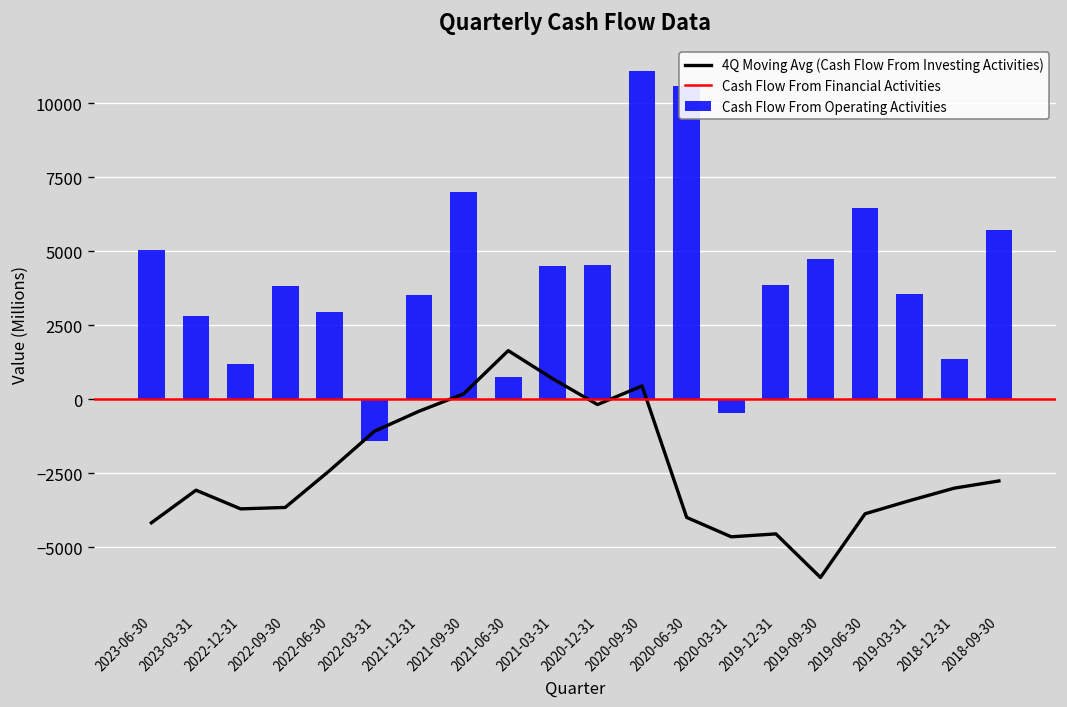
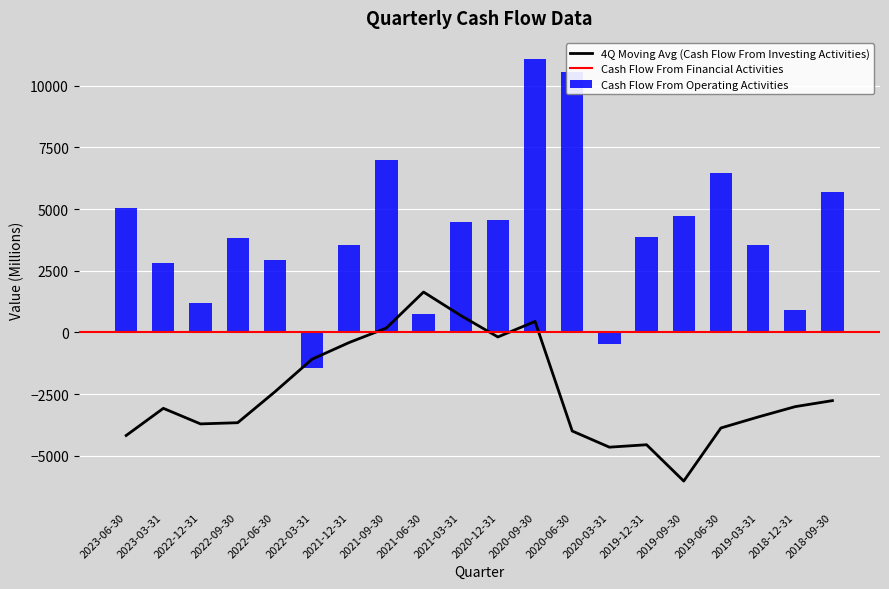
  {
    "4Q Moving Avg (Cash Flow From Investing Activities)": {
      "2023-06-30": -4200,
      "2023-03-31": -3100,
      "2022-12-31": -3700,
      "2022-09-30": -3700,
      "2022-06-30": -2400,
      "2022-03-31": -1100,
      "2021-12-31": -400,
      "2021-09-30": 200,
      "2021-06-30": 1600,
      "2021-03-31": 700,
      "2020-12-31": -200,
      "2020-09-30": 400,
      "2020-06-30": -4000,
      "2020-03-31": -4700,
      "2019-12-31": -4600,
      "2019-09-30": -6000,
      "2019-06-30": -3900,
      "2019-03-31": -3400,
      "2018-12-31": -3000,
      "2018-09-30": -2800
    },
    "Cash Flow From Operating Activities": {
      "2023-06-30": 5000,
      "2023-03-31": 2800,
      "2022-12-31": 1200,
      "2022-09-30": 3800,
      "2022-06-30": 2900,
      "2022-03-31": -1400,
      "2021-12-31": 3500,
      "2021-09-30": 7000,
      "2021-06-30": 800,
      "2021-03-31": 4500,
      "2020-12-31": 4500,
      "2020-09-30": 11100,
      "2020-03-31": -500,
      "2019-12-31": 3900,
      "2019-09-30": 4700,
      "2019-06-30": 6500,
      "2019-03-31": 3500,
-     "2018-12-31": 1400,
+     "2018-12-31": 900,
      "2018-09-30": 5700
    }
  }
